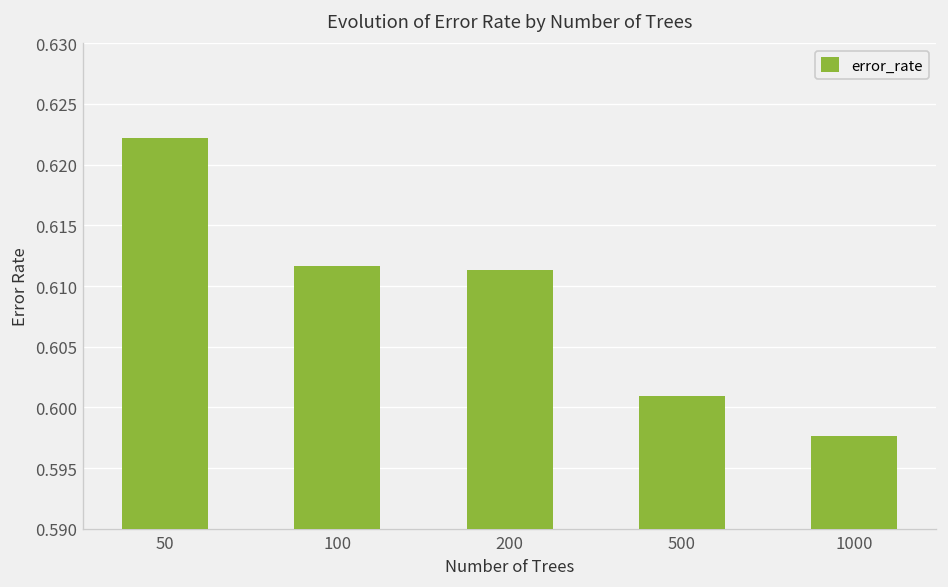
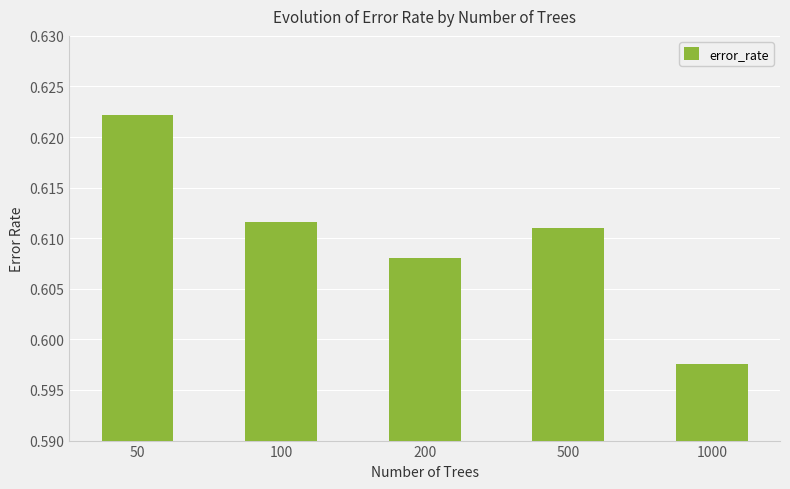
  {
    "50": 0.6222,
    "100": 0.6116,
-   "200": 0.6114,
-   "500": 0.6009,
+   "200": 0.6081,
+   "500": 0.6110,
    "1000": 0.5976
  }
